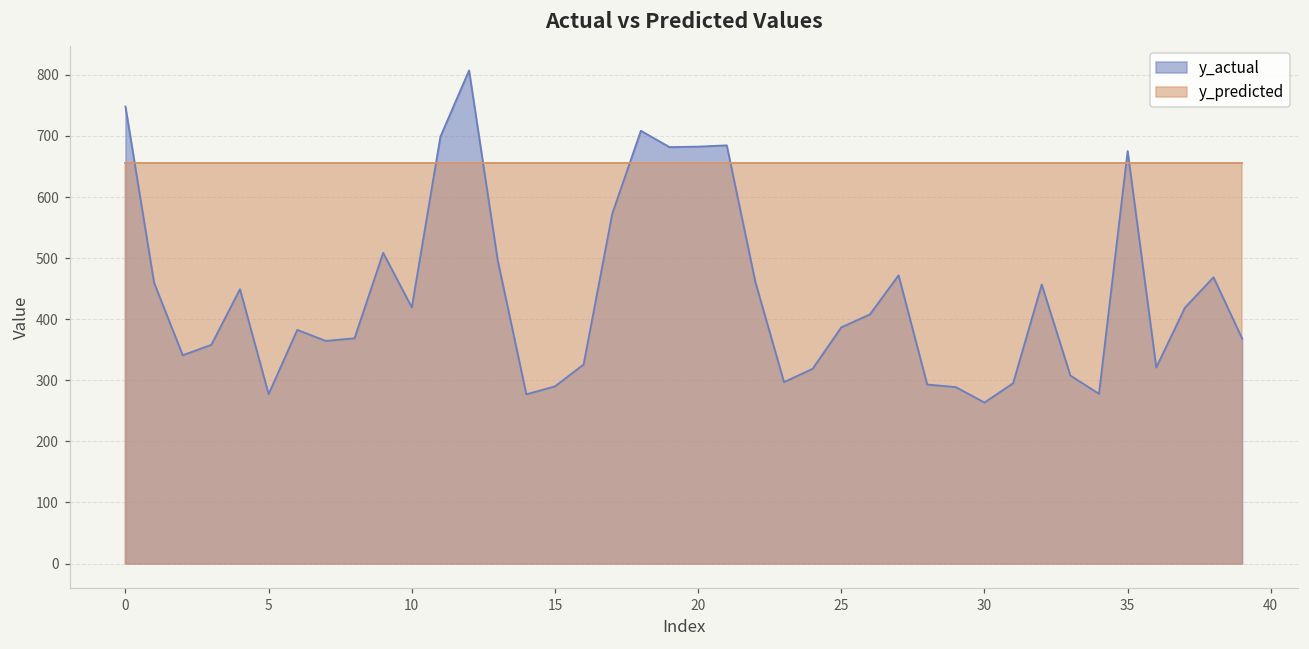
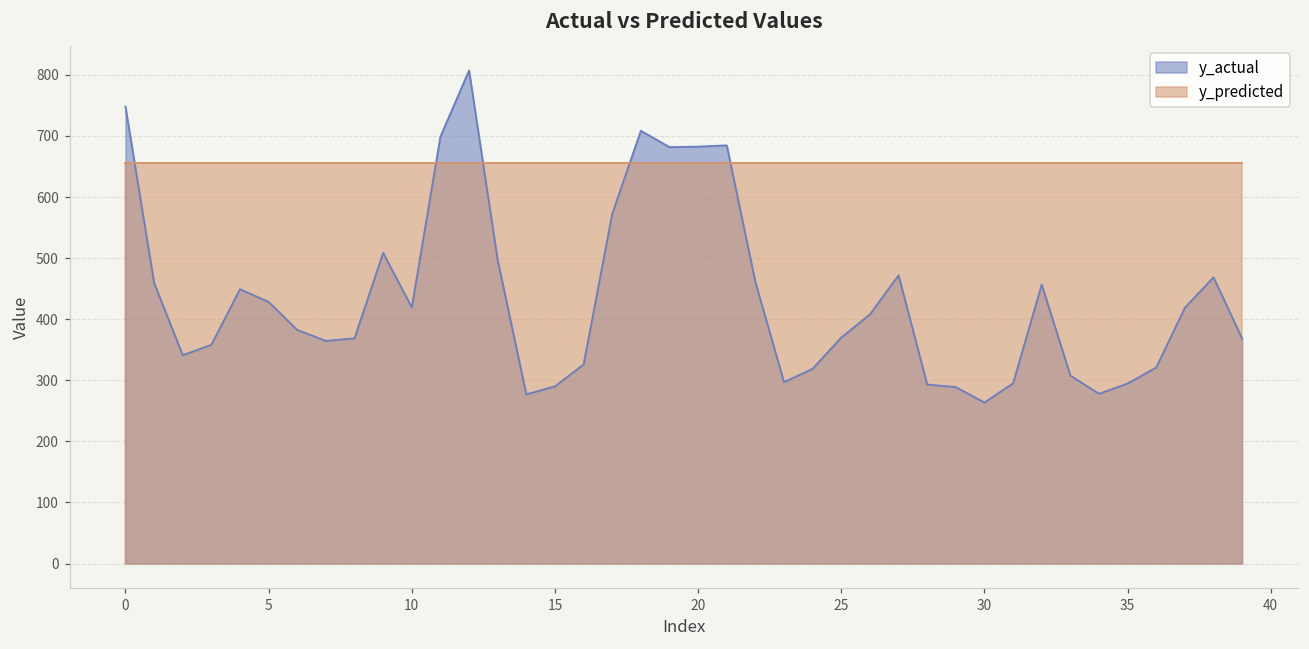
  {
    "y_actual": {
      "0": 750,
-     "5": 280,
+     "5": 430,
      "10": 420,
      "15": 290,
      "20": 680,
-     "25": 390,
+     "25": 370,
      "30": 260,
-     "35": 680
+     "35": 290
    },
    "y_predicted": {
      "0": 660,
      "5": 660,
      "10": 660,
      "15": 660,
      "20": 660,
      "25": 660,
      "30": 660,
      "35": 660
    }
  }
